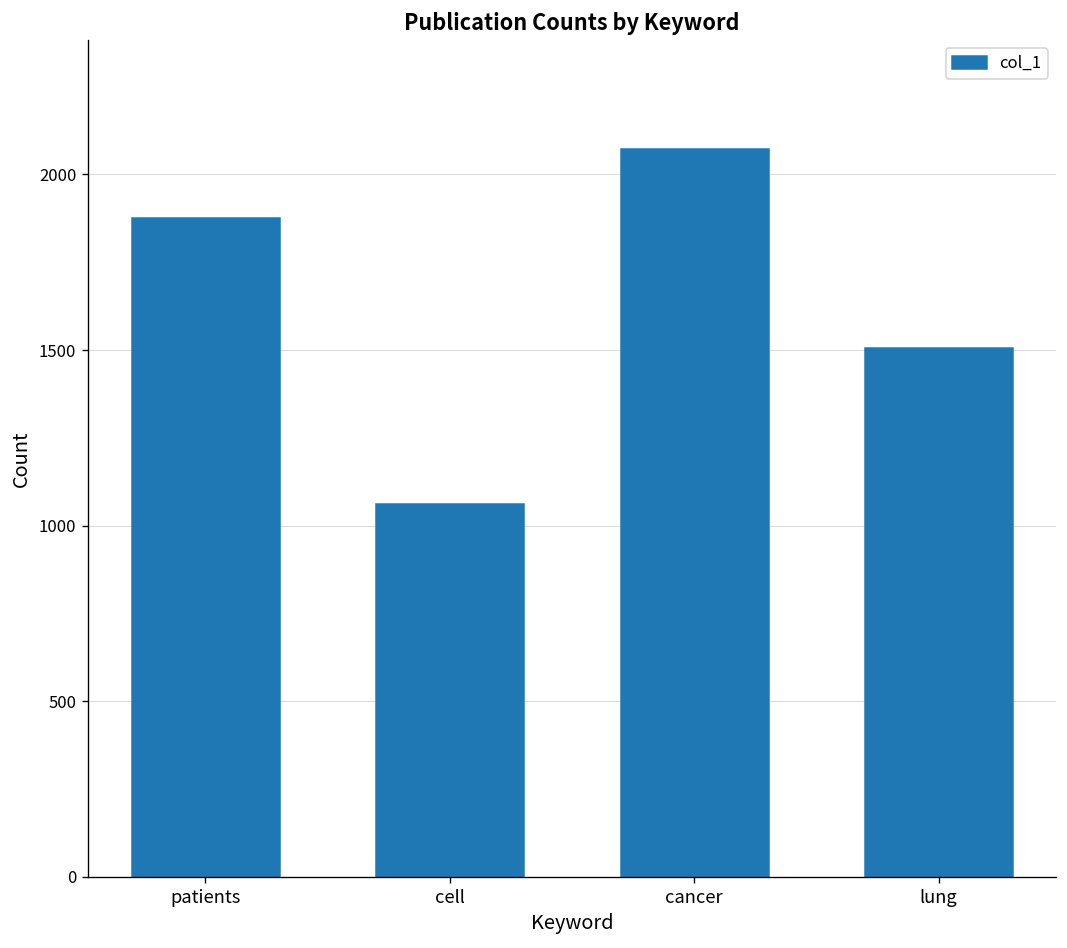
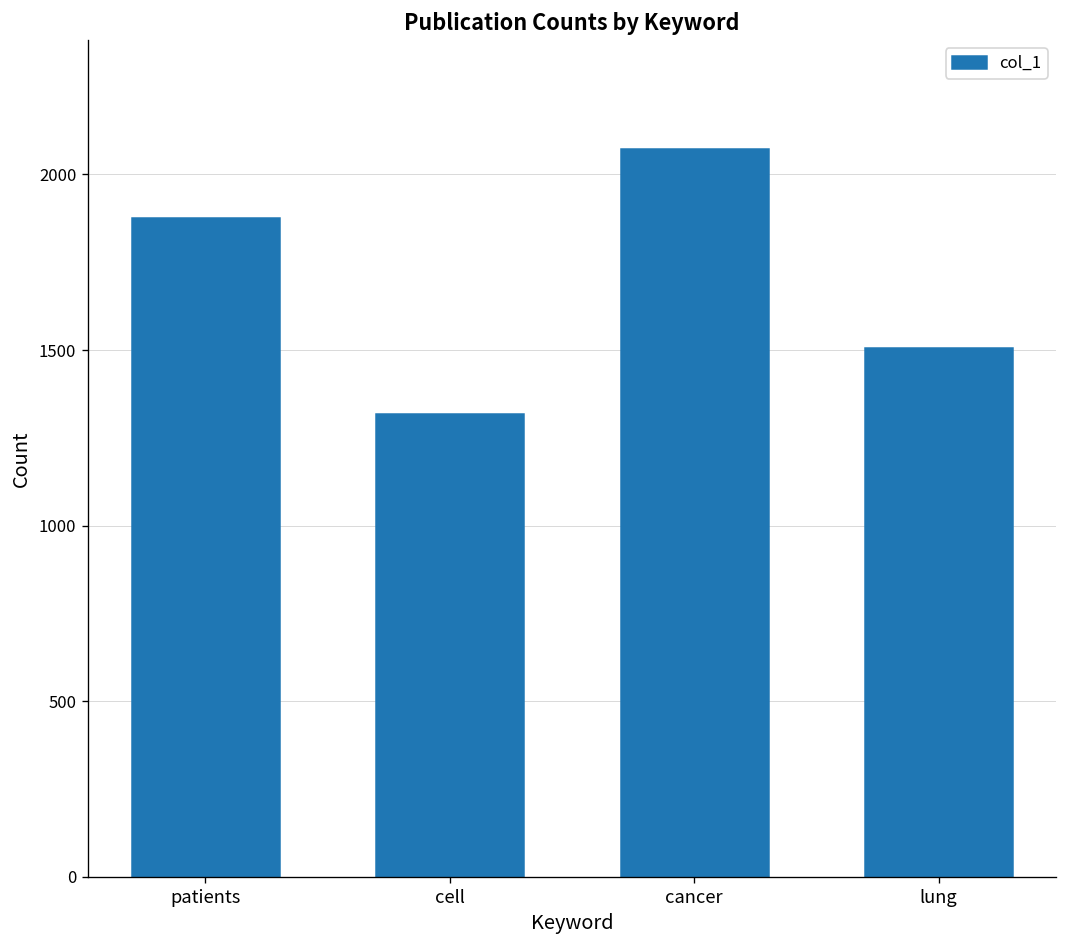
  {
    "patients": 1880,
-   "cell": 1060,
+   "cell": 1320,
    "cancer": 2070,
    "lung": 1510
  }
